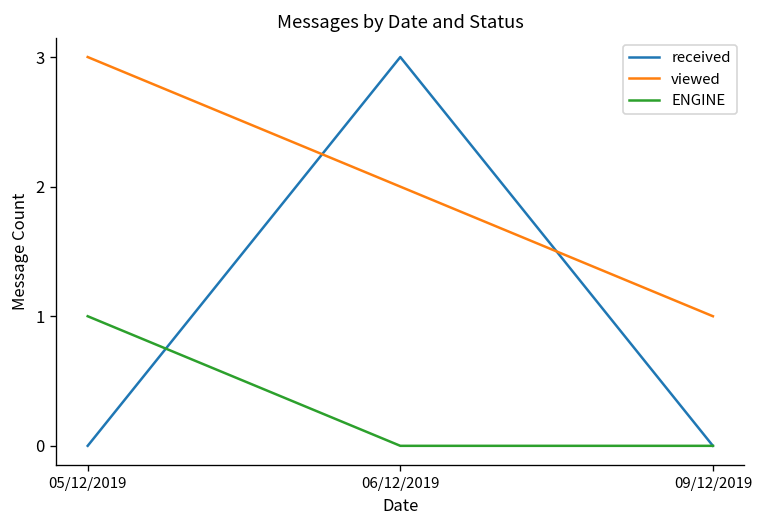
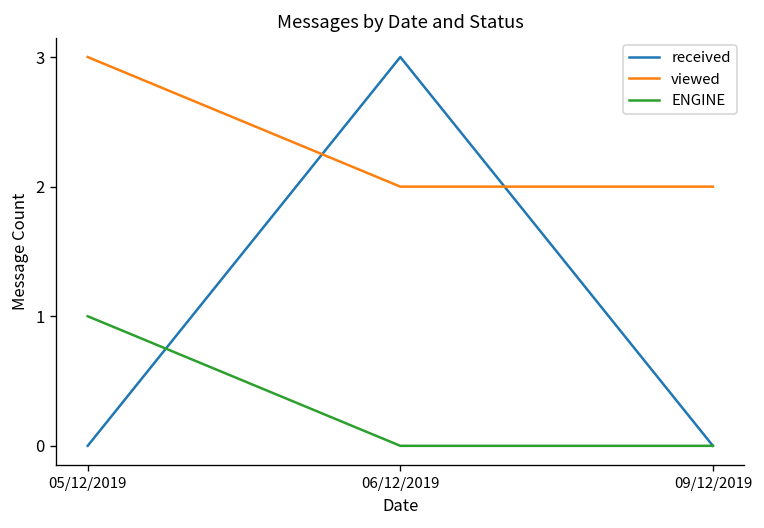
  {
    "received": {
      "05/12/2019": 0,
      "06/12/2019": 3
    },
    "viewed": {
      "05/12/2019": 3,
      "06/12/2019": 2,
-     "09/12/2019": 1
+     "09/12/2019": 2
    },
    "ENGINE": {
      "05/12/2019": 1,
      "06/12/2019": 0
    }
  }
